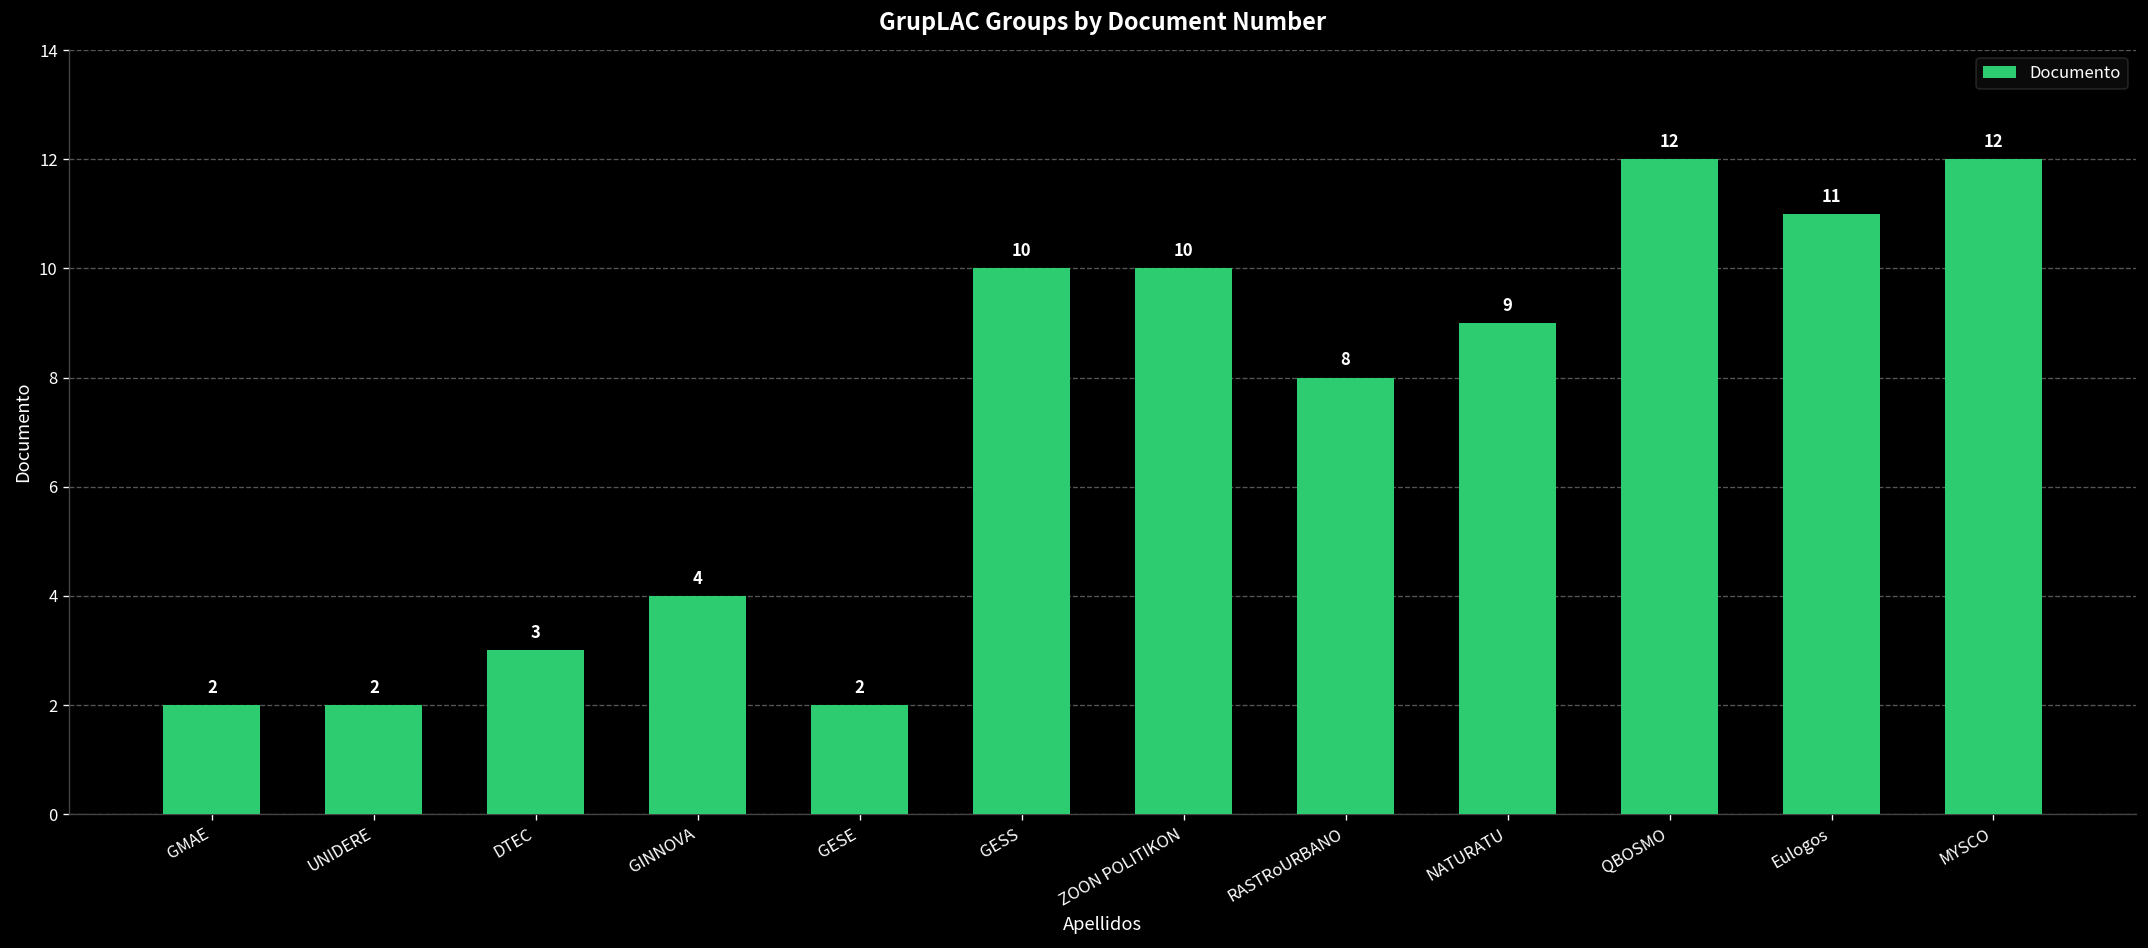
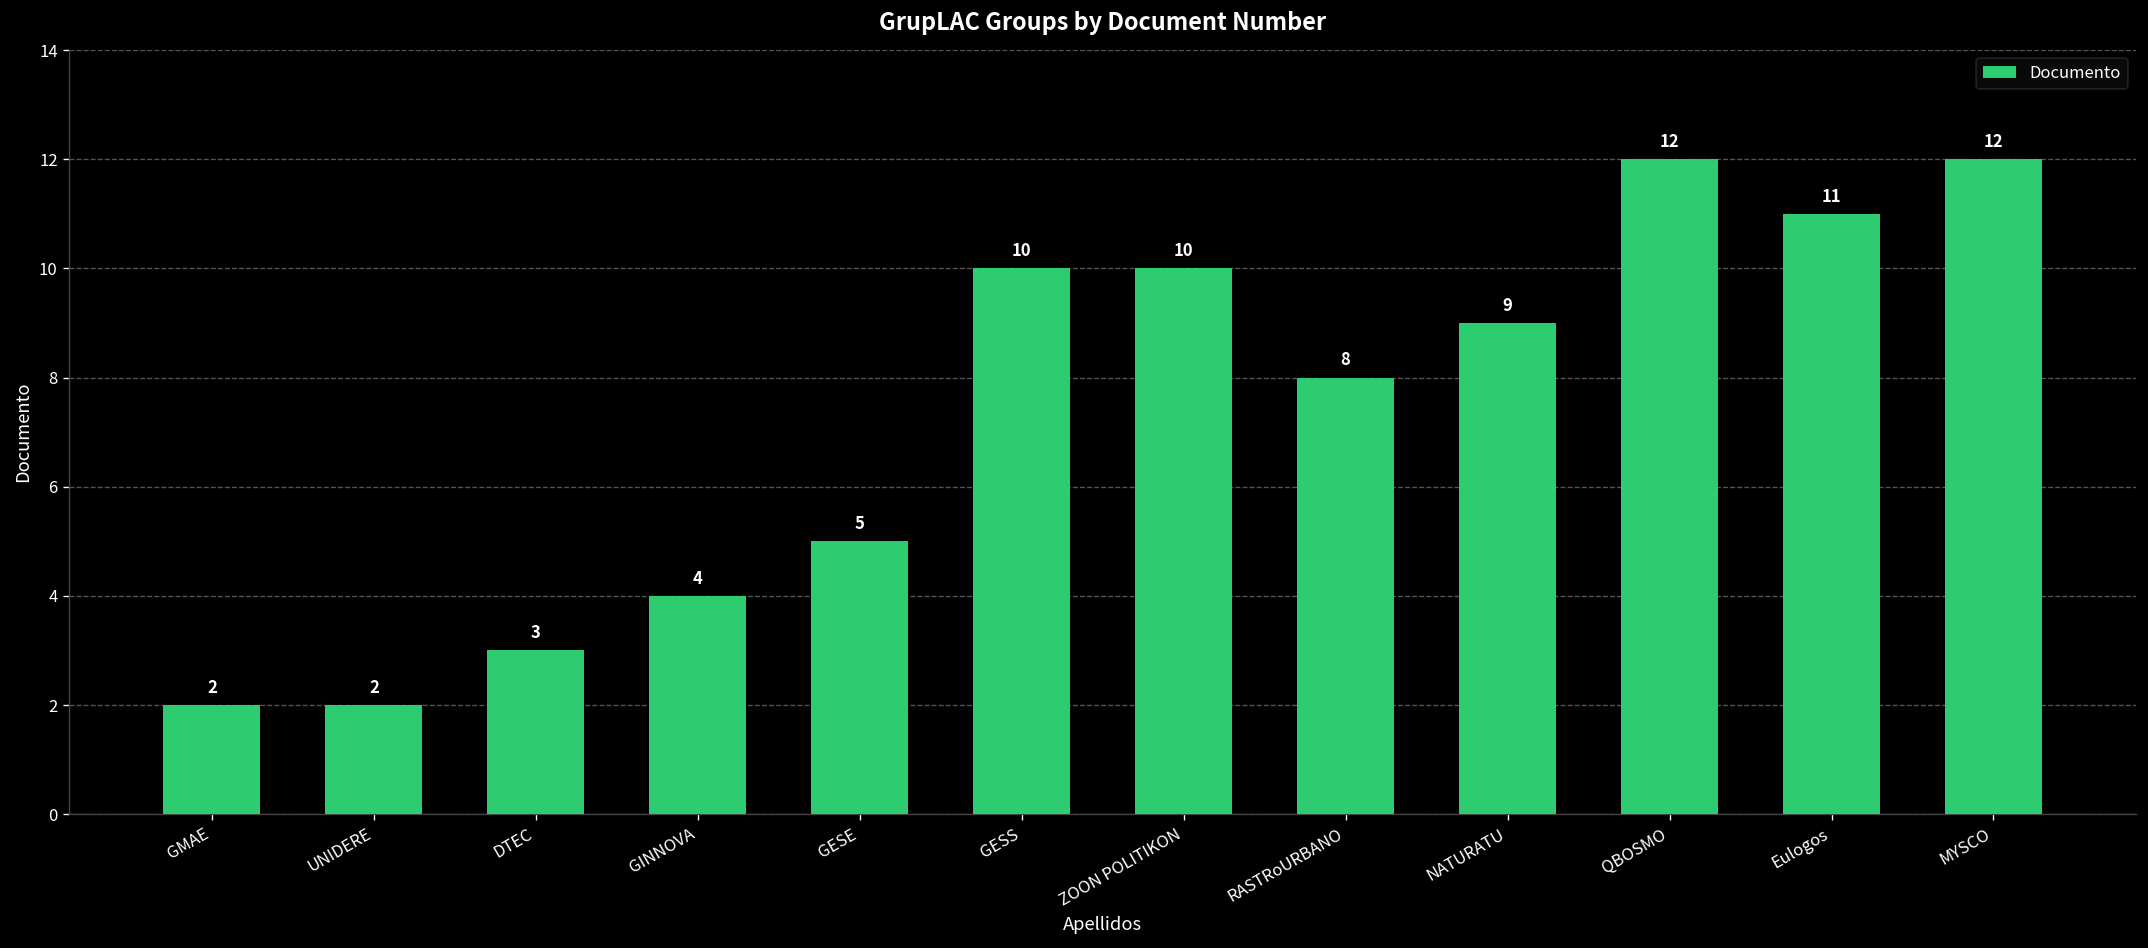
  {
    "GMAE": 2,
    "UNIDERE": 2,
    "DTEC": 3,
    "GINNOVA": 4,
-   "GESE": 2,
+   "GESE": 5,
    "GESS": 10,
    "ZOON POLITIKON": 10,
    "RASTRoURBANO": 8,
    "NATURATU": 9,
    "QBOSMO": 12,
    "Eulogos": 11,
    "MYSCO": 12
  }
